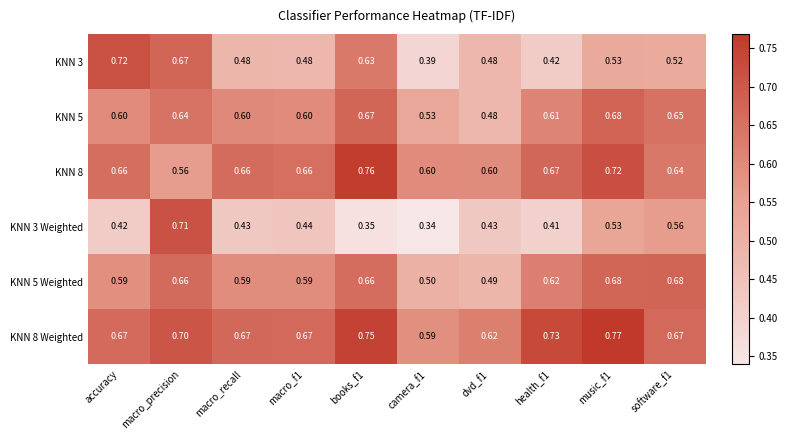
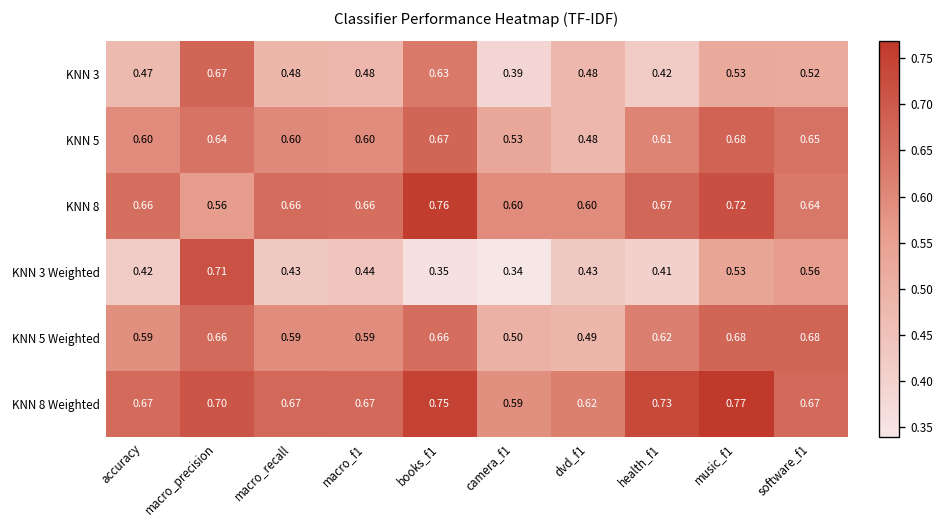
  {
    "KNN 3": {
-     "accuracy": 0.72,
+     "accuracy": 0.47,
      "macro_precision": 0.67,
      "macro_recall": 0.48,
      "macro_f1": 0.48,
      "books_f1": 0.63,
      "camera_f1": 0.39,
      "dvd_f1": 0.48,
      "health_f1": 0.42,
      "music_f1": 0.53,
      "software_f1": 0.52
    },
    "KNN 5": {
      "accuracy": 0.60,
      "macro_precision": 0.64,
      "macro_recall": 0.60,
      "macro_f1": 0.60,
      "books_f1": 0.67,
      "camera_f1": 0.53,
      "dvd_f1": 0.48,
      "health_f1": 0.61,
      "music_f1": 0.68,
      "software_f1": 0.65
    },
    "KNN 8": {
      "accuracy": 0.66,
      "macro_precision": 0.56,
      "macro_recall": 0.66,
      "macro_f1": 0.66,
      "books_f1": 0.76,
      "camera_f1": 0.60,
      "dvd_f1": 0.60,
      "health_f1": 0.67,
      "music_f1": 0.72,
      "software_f1": 0.64
    },
    "KNN 3 Weighted": {
      "accuracy": 0.42,
      "macro_precision": 0.71,
      "macro_recall": 0.43,
      "macro_f1": 0.44,
      "books_f1": 0.35,
      "camera_f1": 0.34,
      "dvd_f1": 0.43,
      "health_f1": 0.41,
      "music_f1": 0.53,
      "software_f1": 0.56
    },
    "KNN 5 Weighted": {
      "accuracy": 0.59,
      "macro_precision": 0.66,
      "macro_recall": 0.59,
      "macro_f1": 0.59,
      "books_f1": 0.66,
      "camera_f1": 0.50,
      "dvd_f1": 0.49,
      "health_f1": 0.62,
      "music_f1": 0.68,
      "software_f1": 0.68
    },
    "KNN 8 Weighted": {
      "accuracy": 0.67,
      "macro_precision": 0.70,
      "macro_recall": 0.67,
      "macro_f1": 0.67,
      "books_f1": 0.75,
      "camera_f1": 0.59,
      "dvd_f1": 0.62,
      "health_f1": 0.73,
      "music_f1": 0.77,
      "software_f1": 0.67
    }
  }
